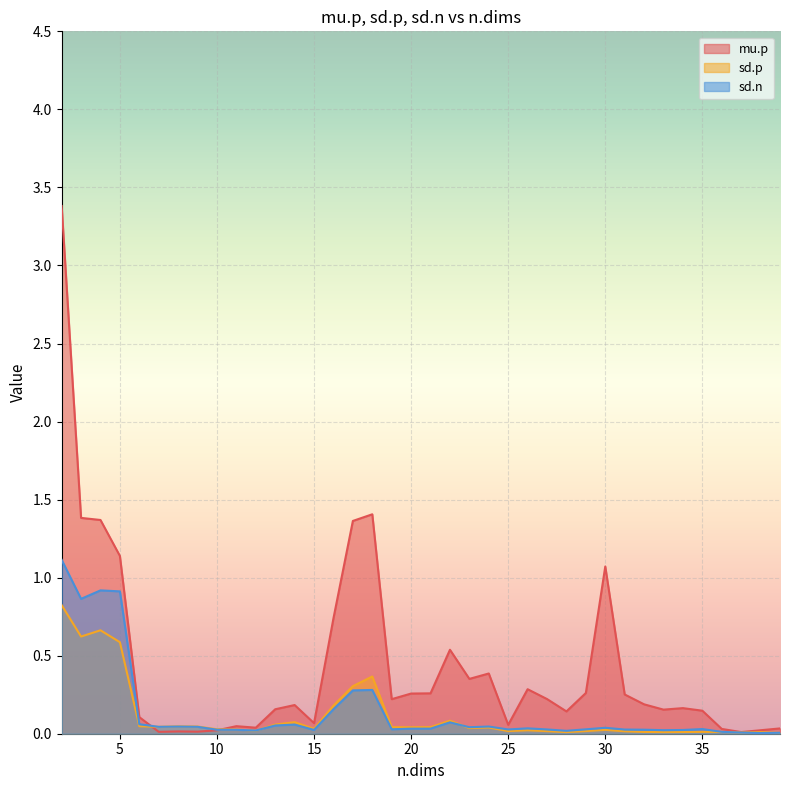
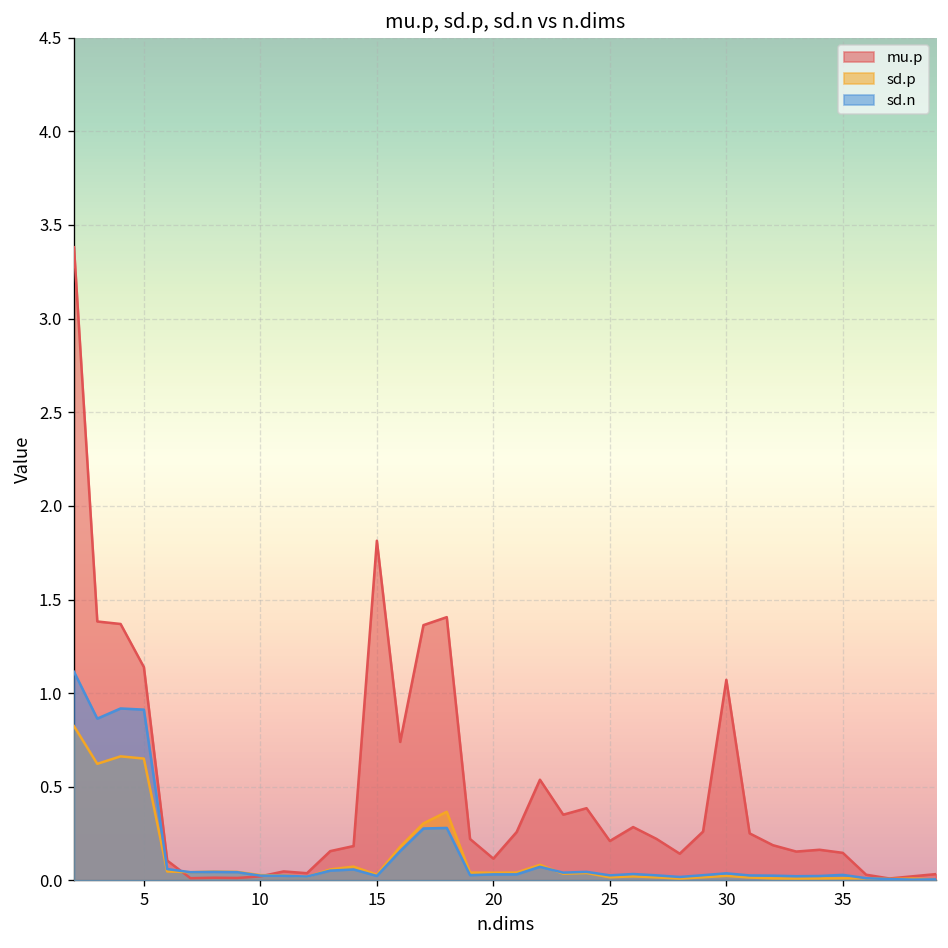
  {
    "mu.p": {
      "5": 1.14,
-     "15": 0.07,
-     "20": 0.26,
-     "25": 0.06,
+     "15": 1.81,
+     "20": 0.12,
+     "25": 0.21,
      "30": 1.07,
      "35": 0.15
    },
    "sd.p": {
-     "5": 0.59,
+     "5": 0.65,
      "35": 0.01
    },
    "sd.n": {
      "5": 0.91,
      "35": 0.03
    }
  }
